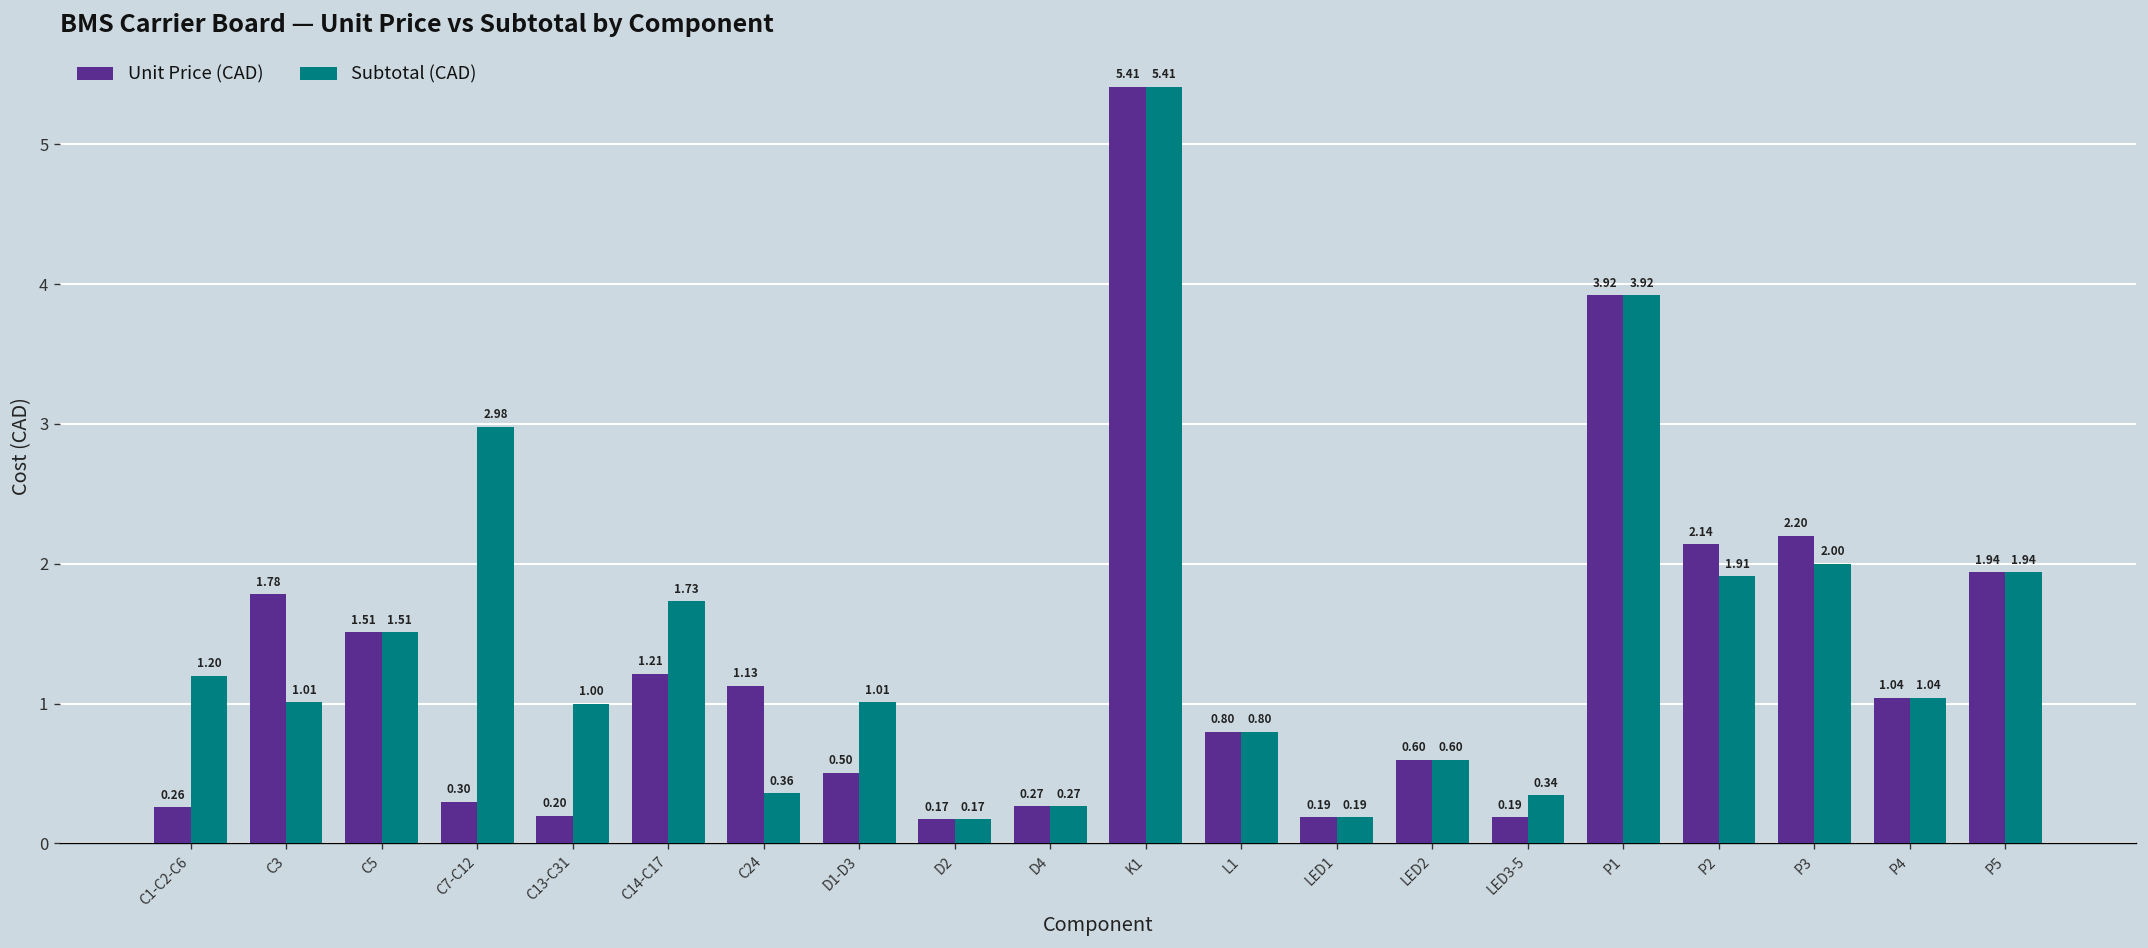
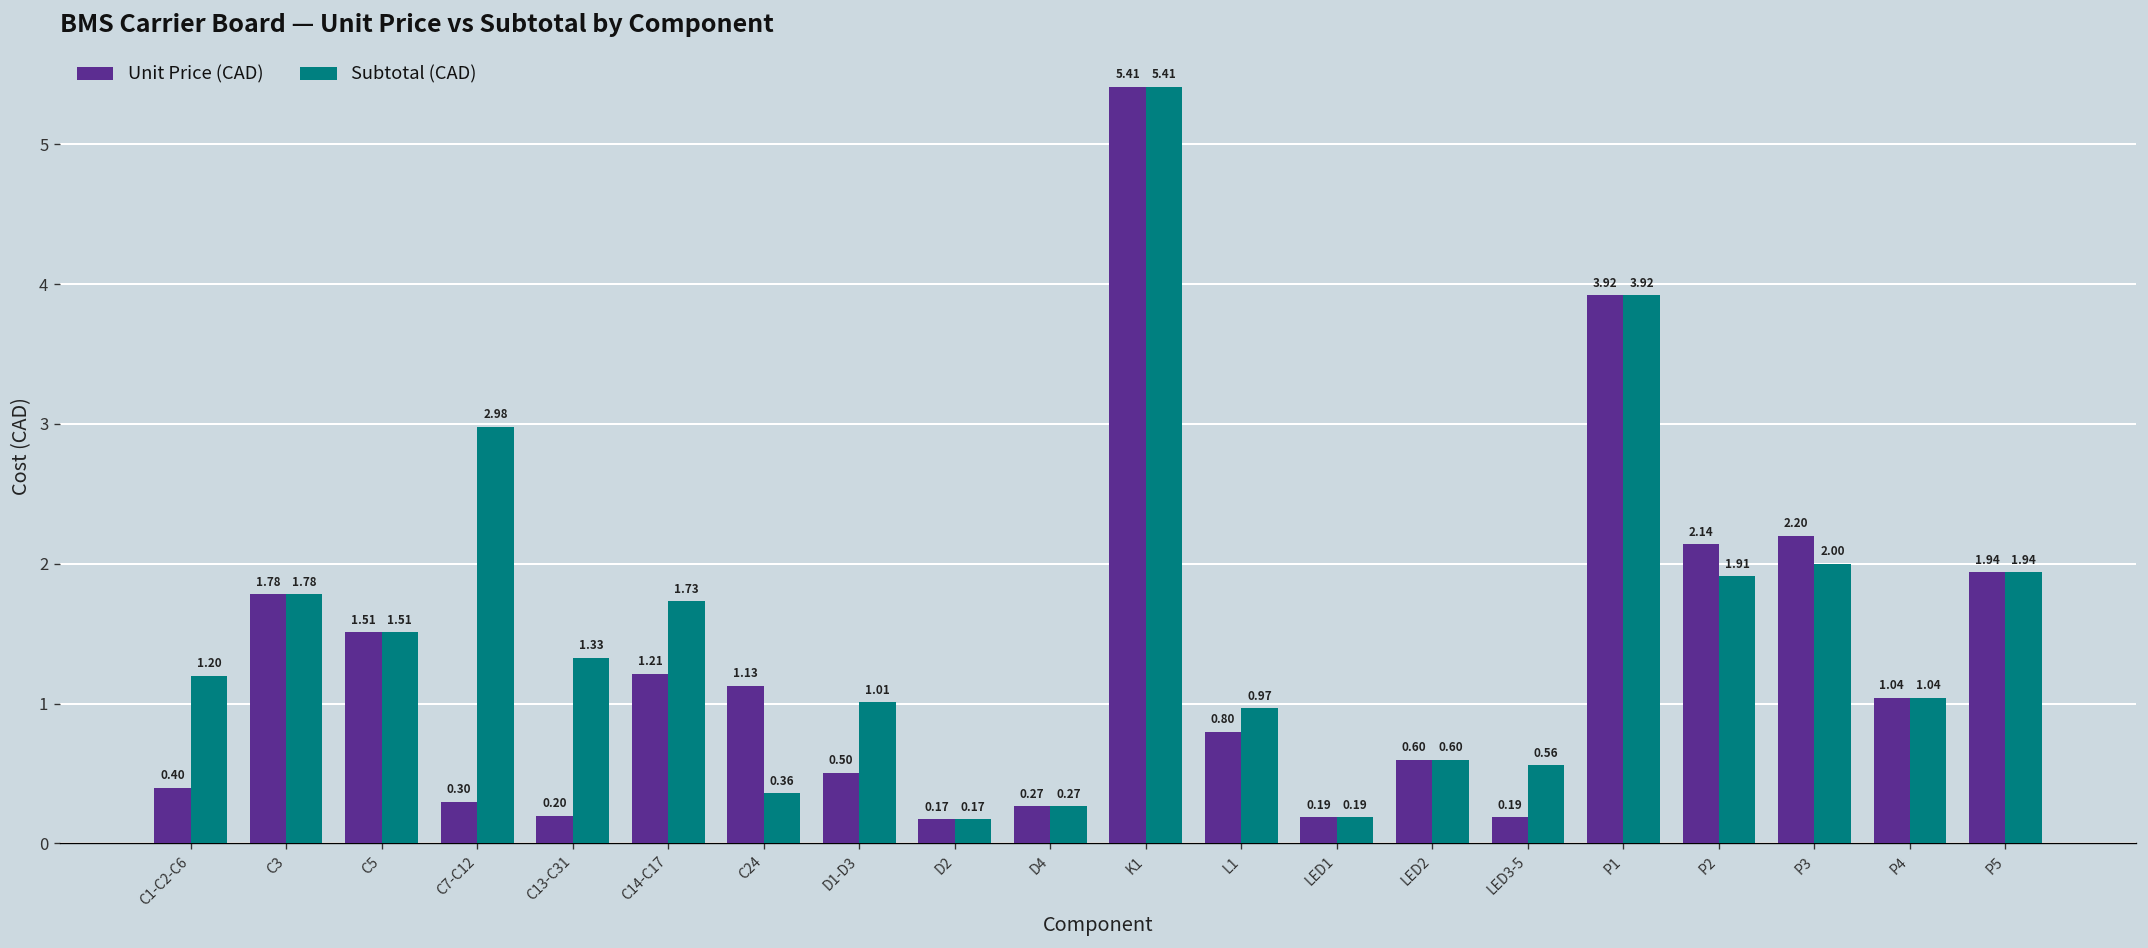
  {
    "Unit Price (CAD)": {
-     "C1-C2-C6": 0.26,
+     "C1-C2-C6": 0.40,
      "C3": 1.78,
      "C5": 1.51,
      "C7-C12": 0.30,
      "C13-C31": 0.20,
      "C14-C17": 1.21,
      "C24": 1.13,
      "D1-D3": 0.50,
      "D2": 0.17,
      "D4": 0.27,
      "K1": 5.41,
      "L1": 0.80,
      "LED1": 0.19,
      "LED2": 0.60,
      "LED3-5": 0.19,
      "P1": 3.92,
      "P2": 2.14,
      "P3": 2.20,
      "P4": 1.04,
      "P5": 1.94
    },
    "Subtotal (CAD)": {
      "C1-C2-C6": 1.20,
-     "C3": 1.01,
+     "C3": 1.78,
      "C5": 1.51,
      "C7-C12": 2.98,
-     "C13-C31": 1.00,
+     "C13-C31": 1.33,
      "C14-C17": 1.73,
      "C24": 0.36,
      "D1-D3": 1.01,
      "D2": 0.17,
      "D4": 0.27,
      "K1": 5.41,
-     "L1": 0.80,
+     "L1": 0.97,
      "LED1": 0.19,
      "LED2": 0.60,
-     "LED3-5": 0.34,
+     "LED3-5": 0.56,
      "P1": 3.92,
      "P2": 1.91,
      "P3": 2.00,
      "P4": 1.04,
      "P5": 1.94
    }
  }
